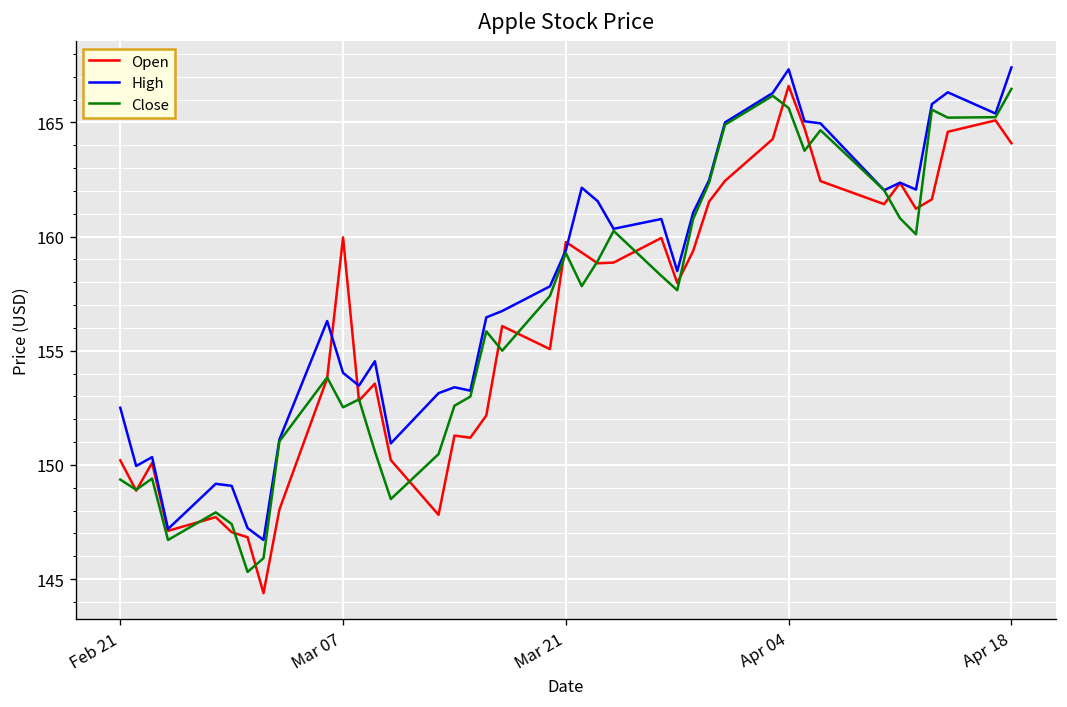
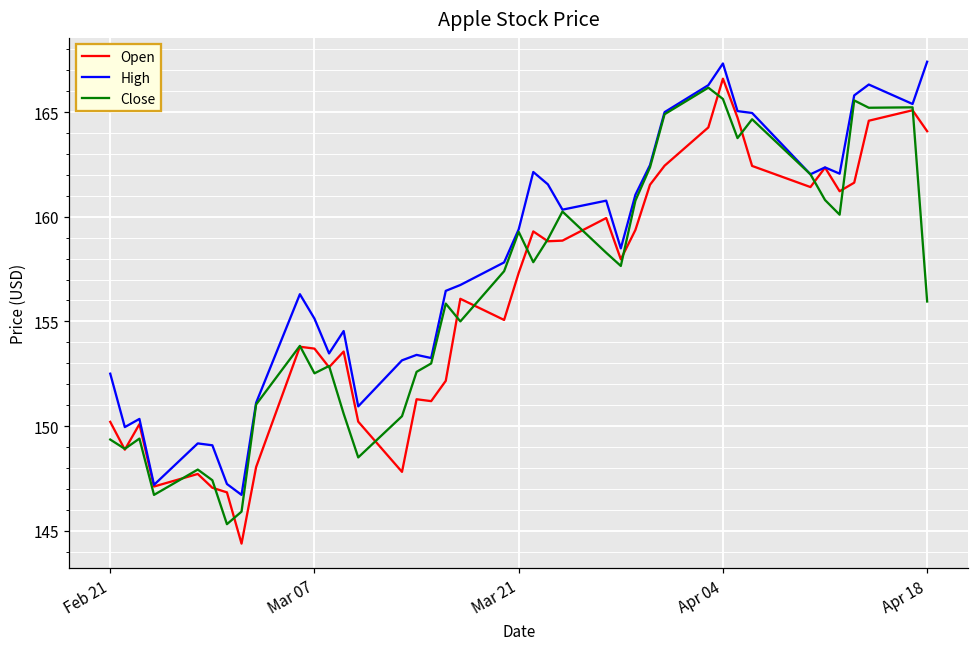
  {
    "Open": {
      "Feb 21": 150.2,
-     "Mar 07": 160.0,
-     "Mar 21": 159.8,
+     "Mar 07": 153.7,
+     "Mar 21": 157.3,
      "Apr 04": 166.6,
      "Apr 18": 164.1
    },
    "High": {
      "Feb 21": 152.5,
-     "Mar 07": 154.0,
+     "Mar 07": 155.1,
      "Apr 04": 167.3,
      "Apr 18": 167.4
    },
    "Close": {
      "Feb 21": 149.4,
      "Mar 07": 152.5,
      "Apr 04": 165.6,
-     "Apr 18": 166.5
+     "Apr 18": 156.0
    }
  }
